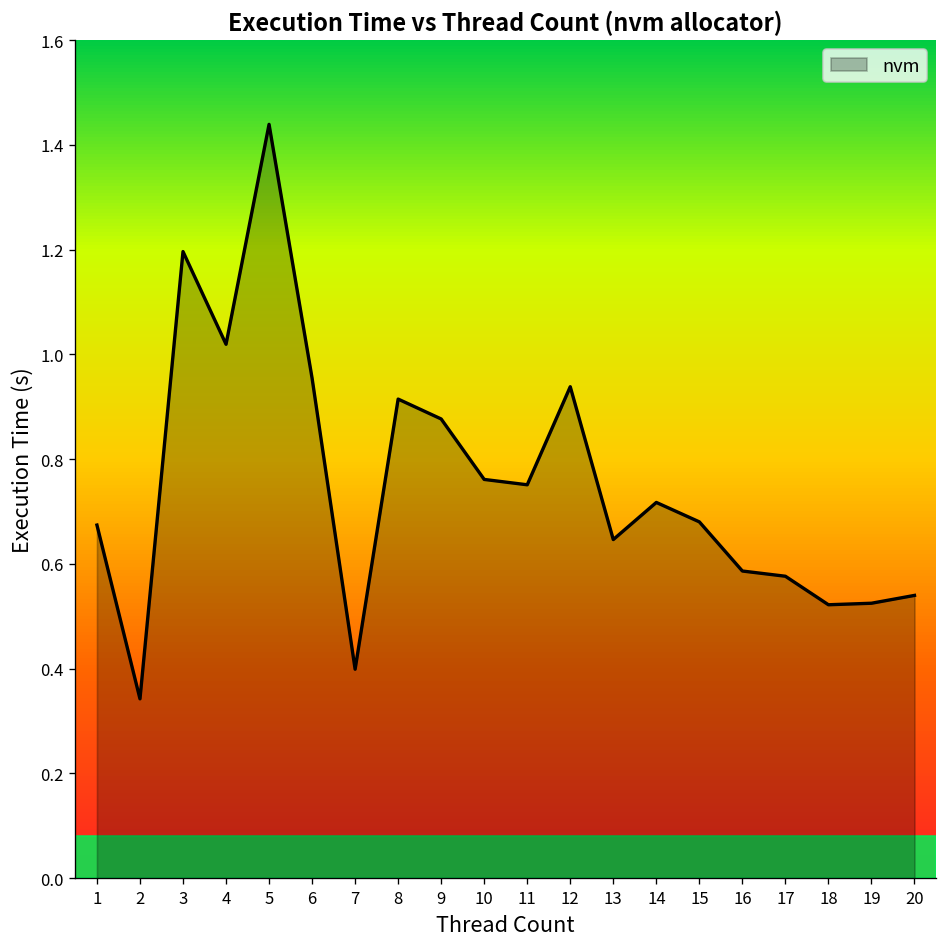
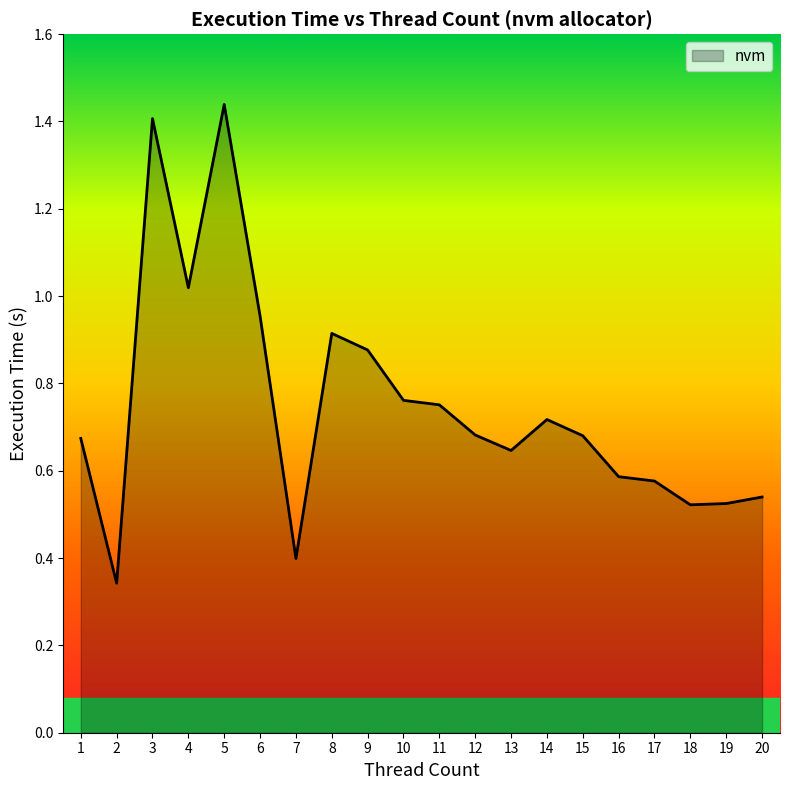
  {
    "1": 0.67,
    "2": 0.34,
-   "3": 1.20,
+   "3": 1.41,
    "4": 1.02,
    "5": 1.44,
    "6": 0.95,
    "7": 0.40,
    "8": 0.91,
    "9": 0.88,
    "10": 0.76,
    "11": 0.75,
-   "12": 0.94,
+   "12": 0.68,
    "13": 0.65,
    "14": 0.72,
    "15": 0.68,
    "16": 0.59,
    "17": 0.58,
    "18": 0.52,
    "19": 0.52,
    "20": 0.54
  }
